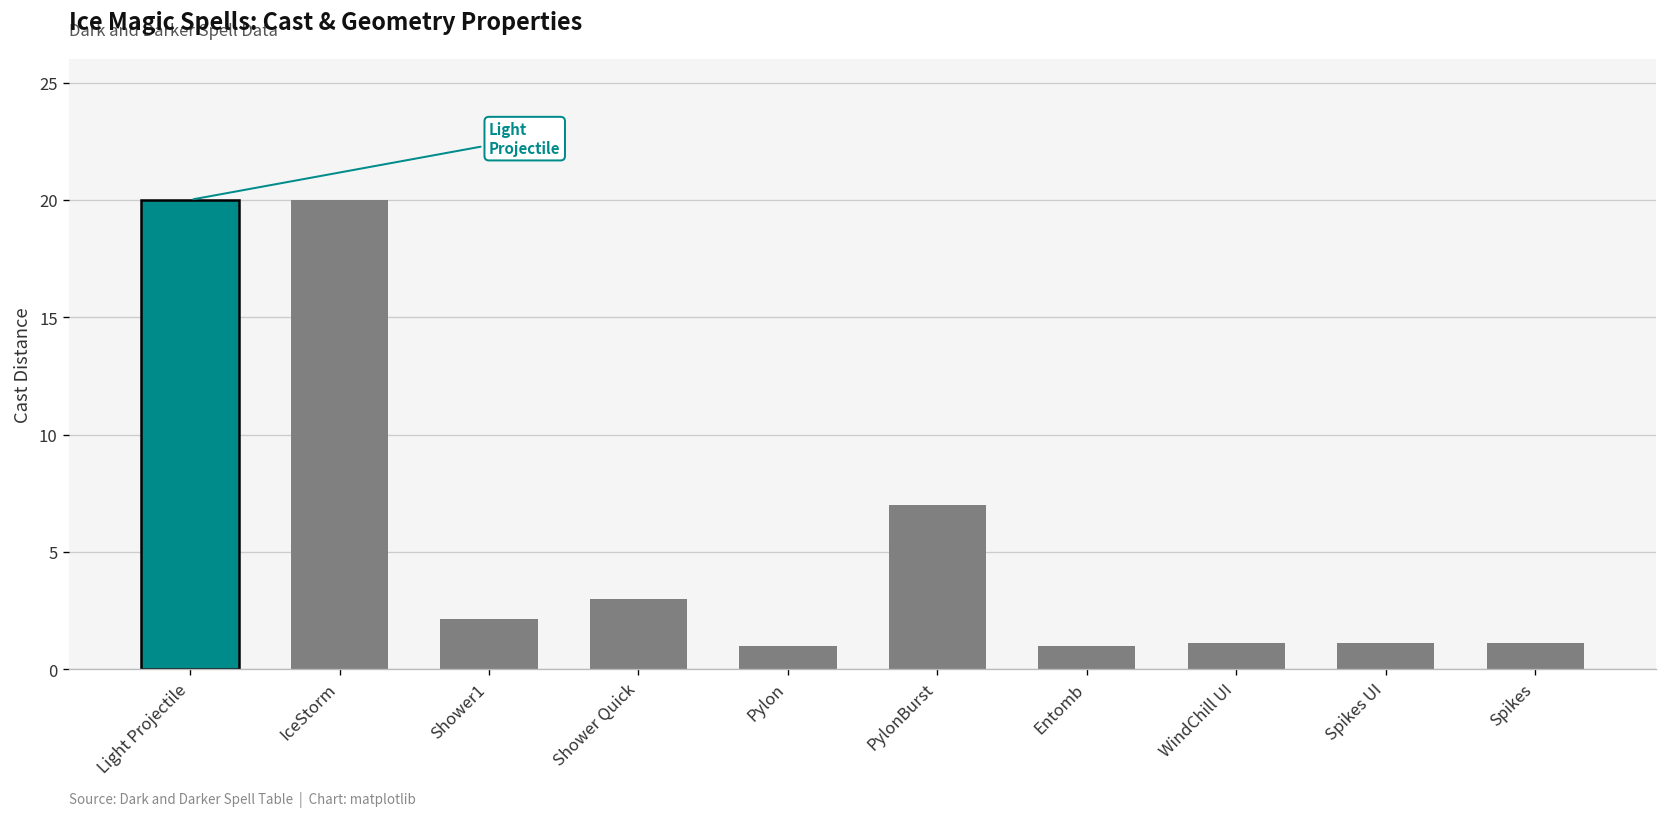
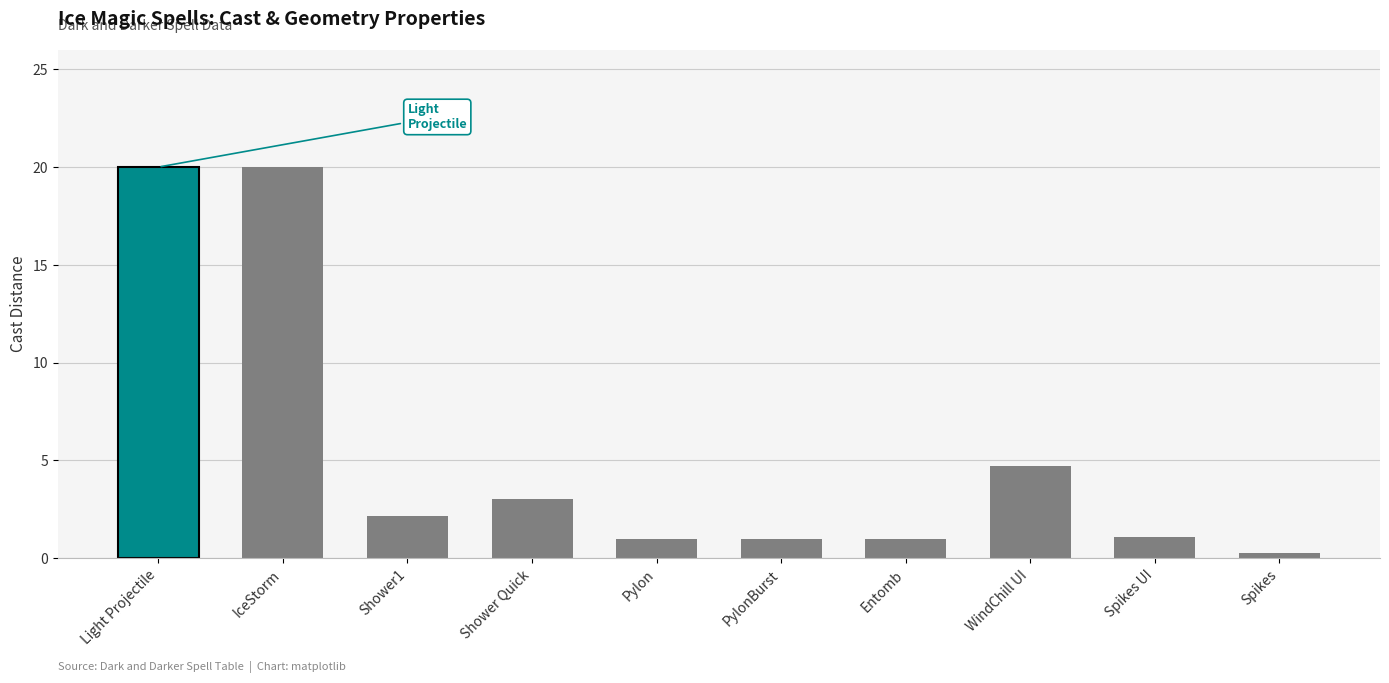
  {
    "Light Projectile": 20.0,
    "IceStorm": 20.0,
    "Shower1": 2.1,
    "Shower Quick": 3.0,
    "Pylon": 1.0,
-   "PylonBurst": 7,
+   "PylonBurst": 1,
    "Entomb": 1.0,
-   "WindChill UI": 1.1,
+   "WindChill UI": 4.7,
    "Spikes UI": 1.1,
-   "Spikes": 1.1
+   "Spikes": 0.2
  }
